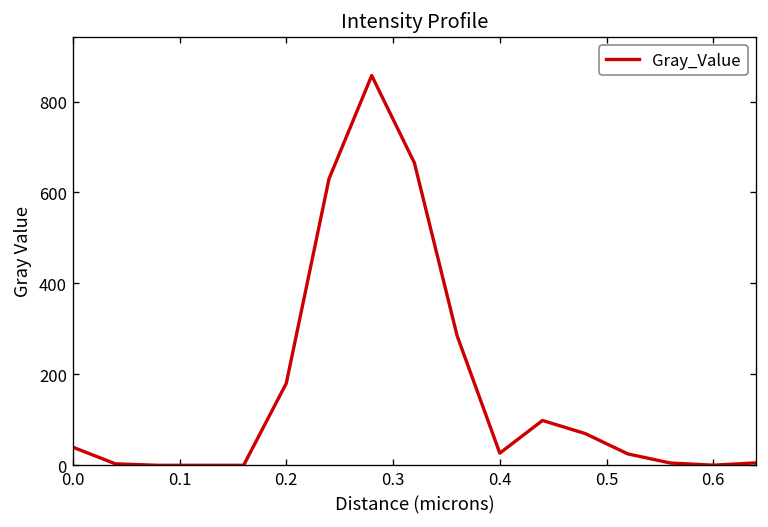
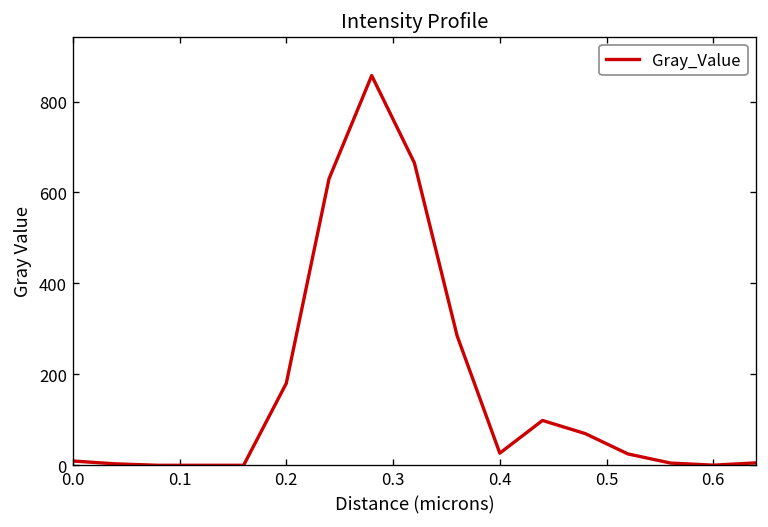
  {
-   "0.0": 40,
+   "0.0": 10,
    "0.2": 180,
    "0.4": 30,
    "0.6": 0
  }
